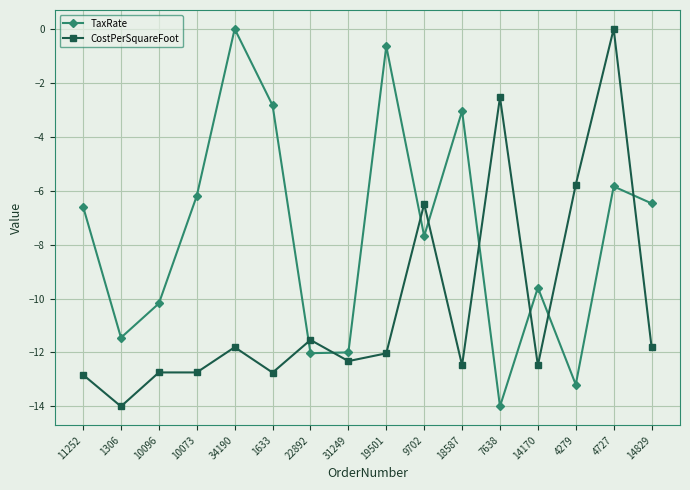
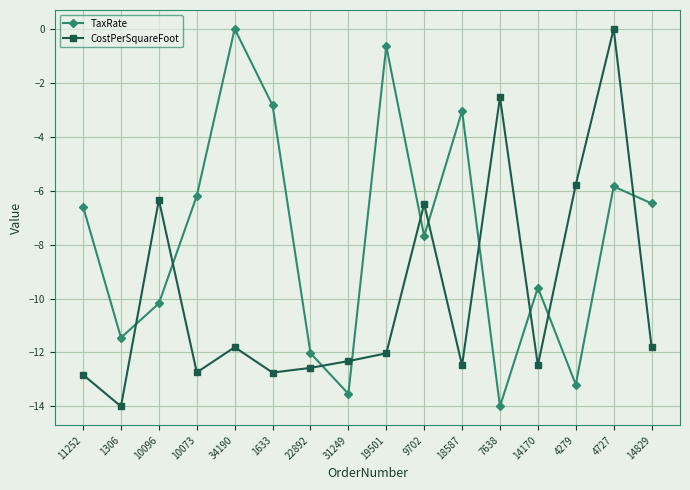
  {
    "TaxRate": {
      "11252": -6.6,
      "1306": -11.5,
      "10096": -10.2,
      "10073": -6.2,
      "34190": 0.0,
      "1633": -2.8,
      "22892": -12.0,
-     "31249": -12.0,
+     "31249": -13.5,
      "19501": -0.6,
      "9702": -7.7,
      "18587": -3.0,
      "7638": -14.0,
      "14170": -9.6,
      "4279": -13.2,
      "4727": -5.8,
      "14829": -6.5
    },
    "CostPerSquareFoot": {
      "11252": -12.8,
      "1306": -14.0,
-     "10096": -12.7,
+     "10096": -6.3,
      "10073": -12.7,
      "34190": -11.8,
      "1633": -12.7,
-     "22892": -11.5,
+     "22892": -12.6,
      "31249": -12.3,
      "19501": -12.0,
      "9702": -6.5,
      "18587": -12.5,
      "7638": -2.5,
      "14170": -12.5,
      "4279": -5.8,
      "4727": 0.0,
      "14829": -11.8
    }
  }
